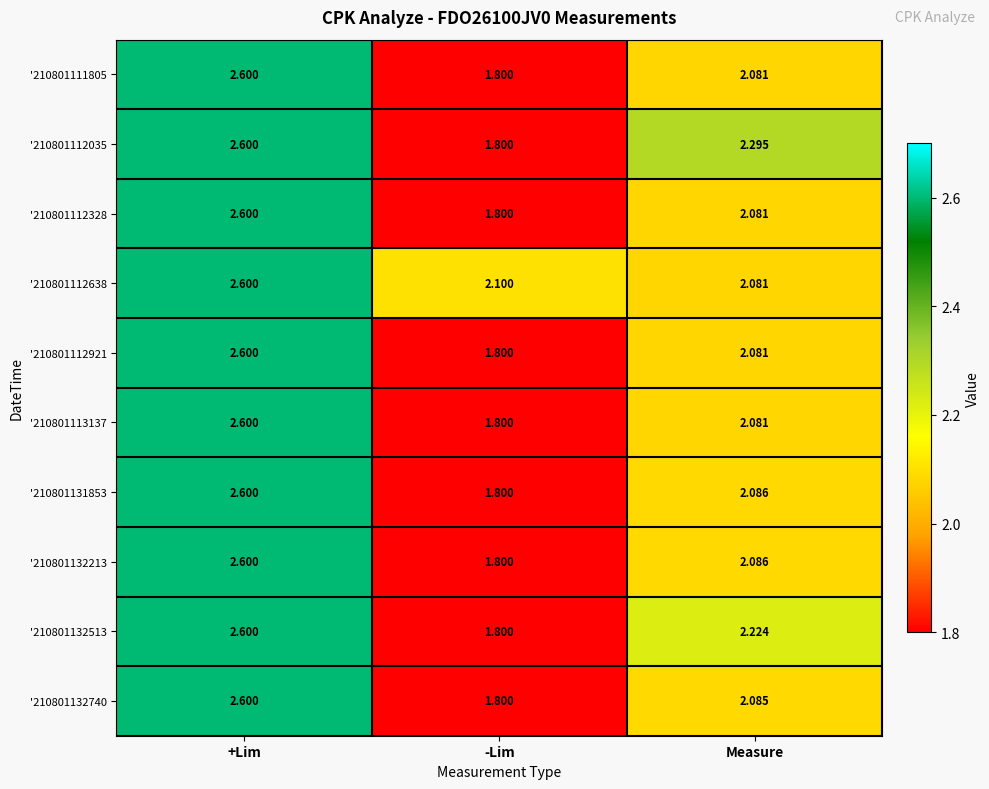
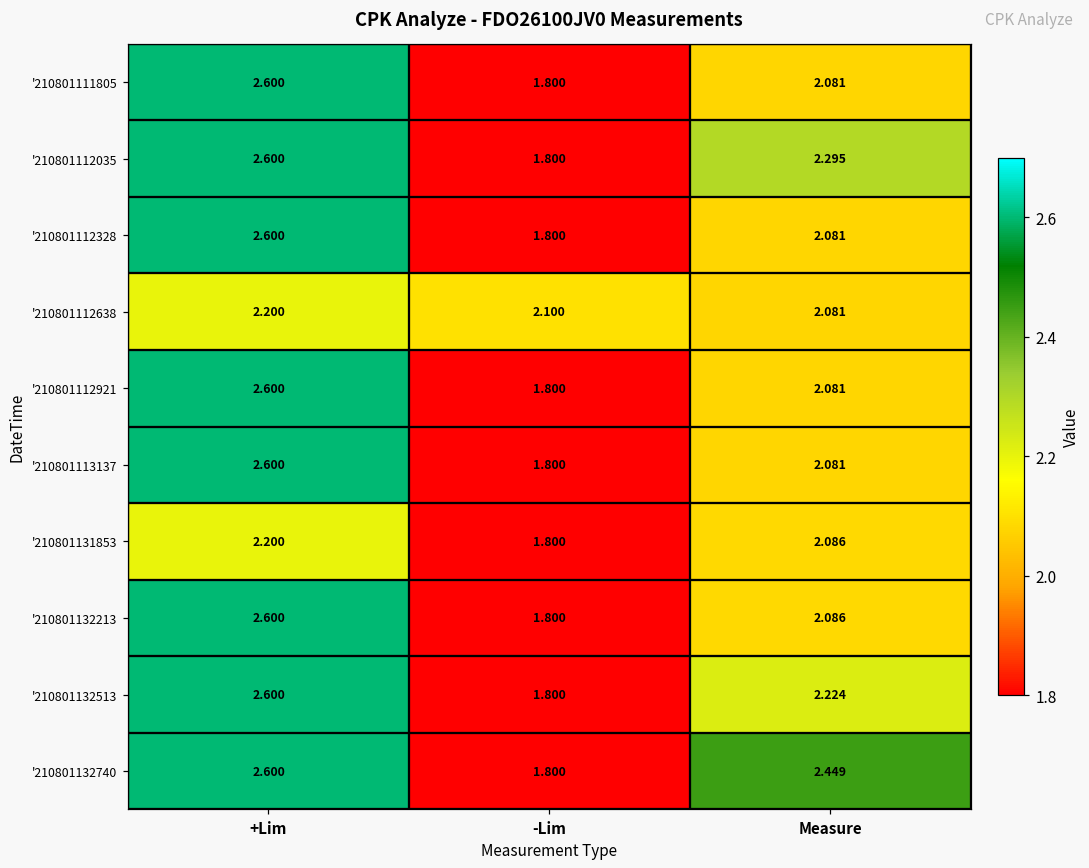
  {
    "'210801111805": {
      "+Lim": 2.600,
      "-Lim": 1.800,
      "Measure": 2.081
    },
    "'210801112035": {
      "+Lim": 2.600,
      "-Lim": 1.800,
      "Measure": 2.295
    },
    "'210801112328": {
      "+Lim": 2.600,
      "-Lim": 1.800,
      "Measure": 2.081
    },
    "'210801112638": {
-     "+Lim": 2.600,
+     "+Lim": 2.200,
      "-Lim": 2.100,
      "Measure": 2.081
    },
    "'210801112921": {
      "+Lim": 2.600,
      "-Lim": 1.800,
      "Measure": 2.081
    },
    "'210801113137": {
      "+Lim": 2.600,
      "-Lim": 1.800,
      "Measure": 2.081
    },
    "'210801131853": {
-     "+Lim": 2.600,
+     "+Lim": 2.200,
      "-Lim": 1.800,
      "Measure": 2.086
    },
    "'210801132213": {
      "+Lim": 2.600,
      "-Lim": 1.800,
      "Measure": 2.086
    },
    "'210801132513": {
      "+Lim": 2.600,
      "-Lim": 1.800,
      "Measure": 2.224
    },
    "'210801132740": {
      "+Lim": 2.600,
      "-Lim": 1.800,
-     "Measure": 2.085
+     "Measure": 2.449
    }
  }
